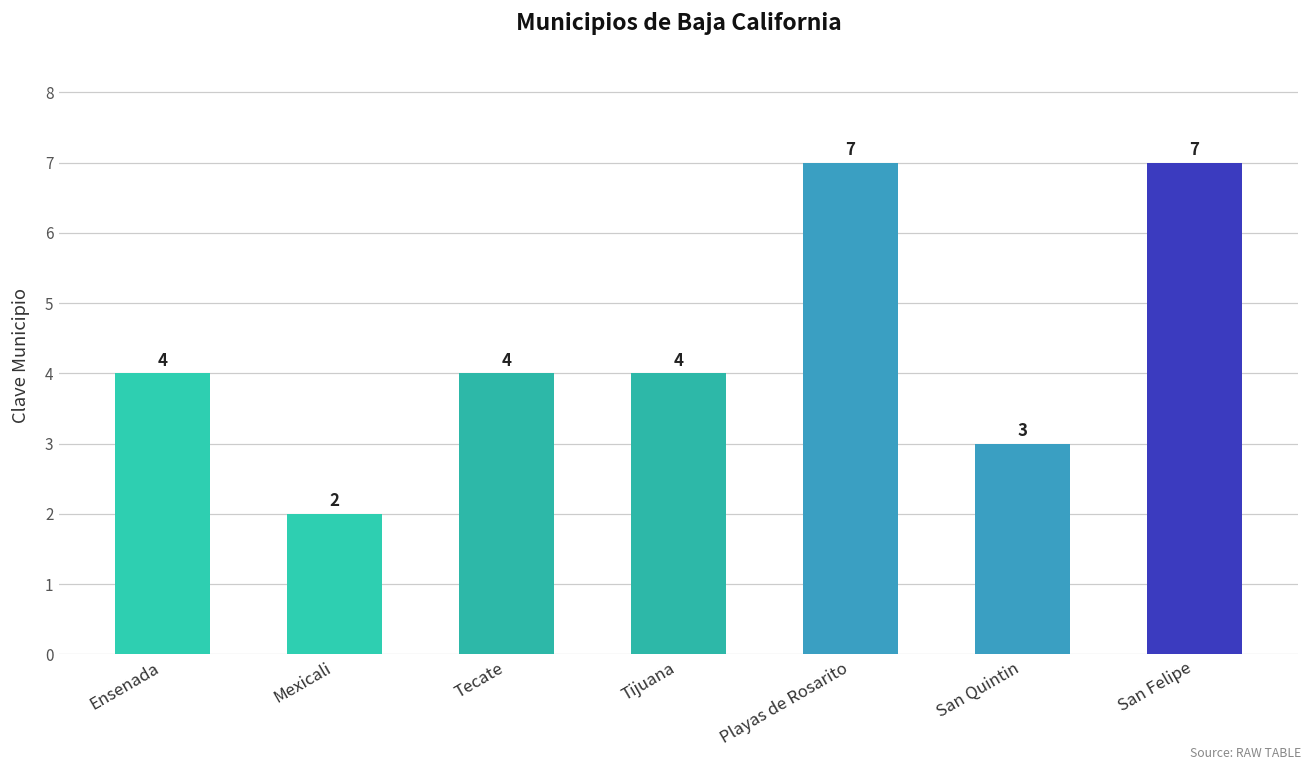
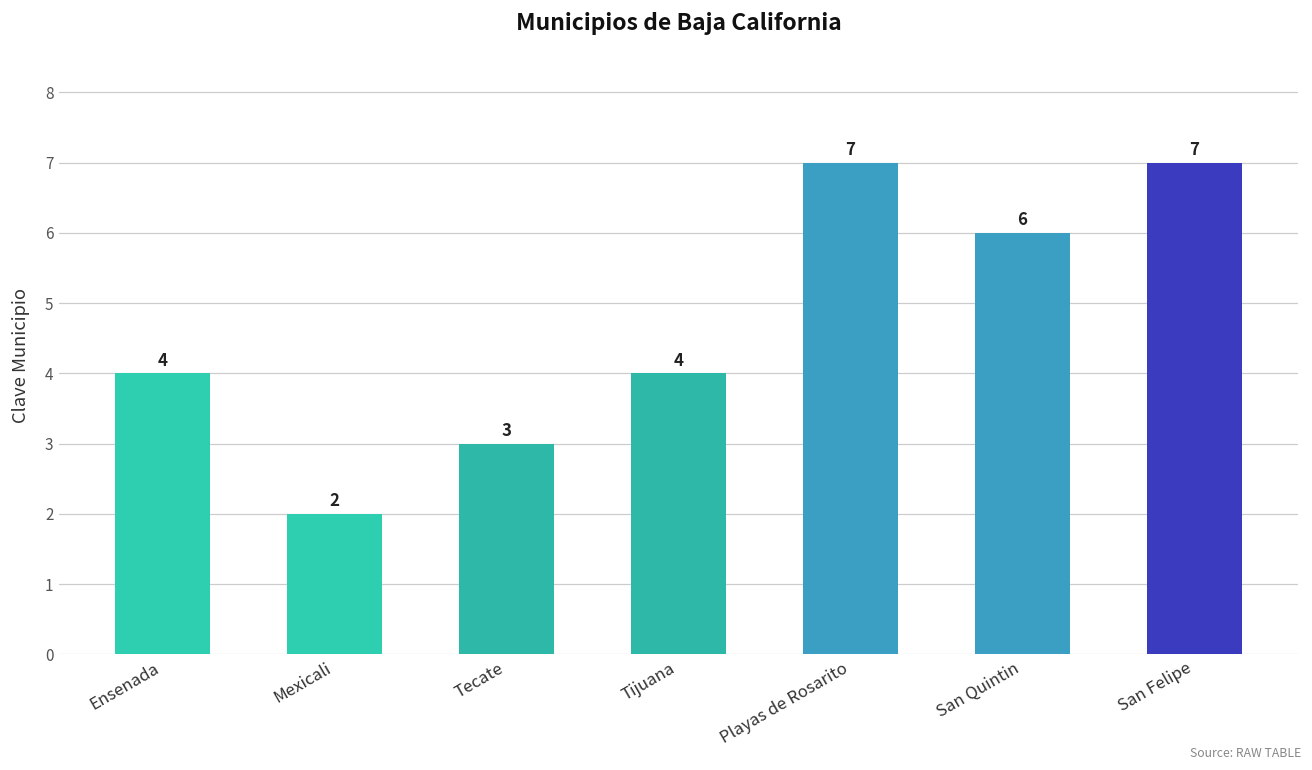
  {
    "Ensenada": 4,
    "Mexicali": 2,
-   "Tecate": 4,
+   "Tecate": 3,
    "Tijuana": 4,
    "Playas de Rosarito": 7,
-   "San Quintin": 3,
+   "San Quintin": 6,
    "San Felipe": 7
  }
